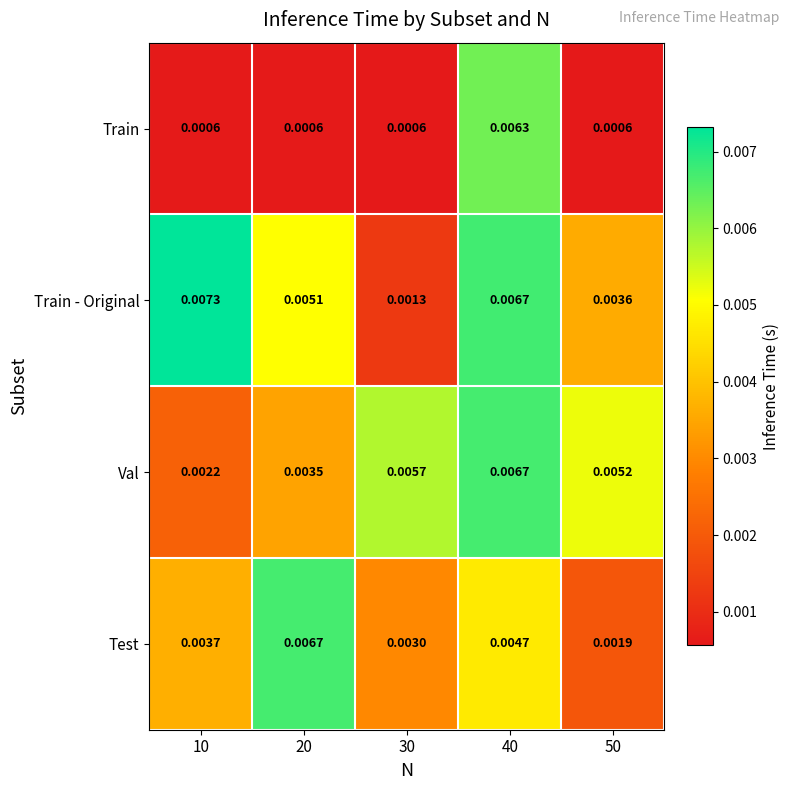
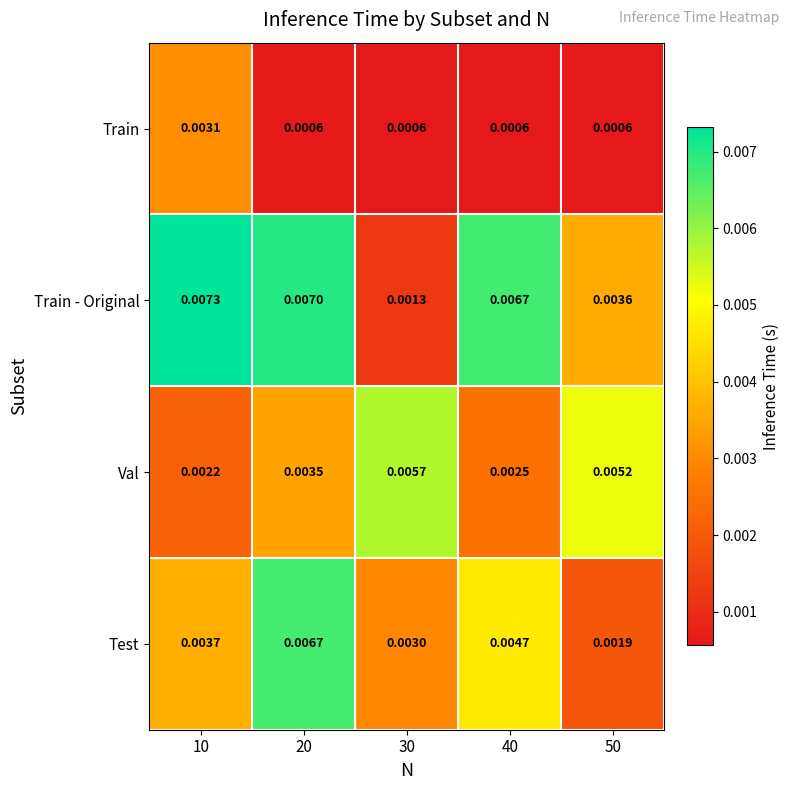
  {
    "Train": {
-     "10": 0.0006,
+     "10": 0.0031,
      "20": 0.0006,
      "30": 0.0006,
-     "40": 0.0063,
+     "40": 0.0006,
      "50": 0.0006
    },
    "Train - Original": {
      "10": 0.0073,
-     "20": 0.0051,
+     "20": 0.0070,
      "30": 0.0013,
      "40": 0.0067,
      "50": 0.0036
    },
    "Val": {
      "10": 0.0022,
      "20": 0.0035,
      "30": 0.0057,
-     "40": 0.0067,
+     "40": 0.0025,
      "50": 0.0052
    },
    "Test": {
      "10": 0.0037,
      "20": 0.0067,
      "30": 0.0030,
      "40": 0.0047,
      "50": 0.0019
    }
  }
